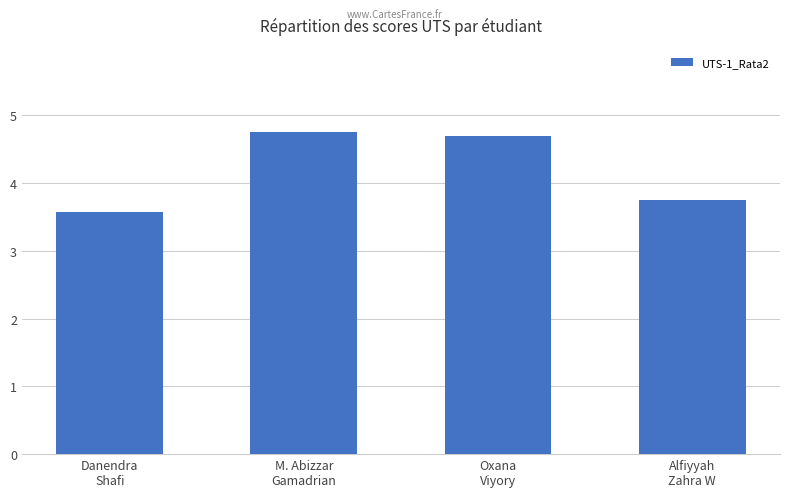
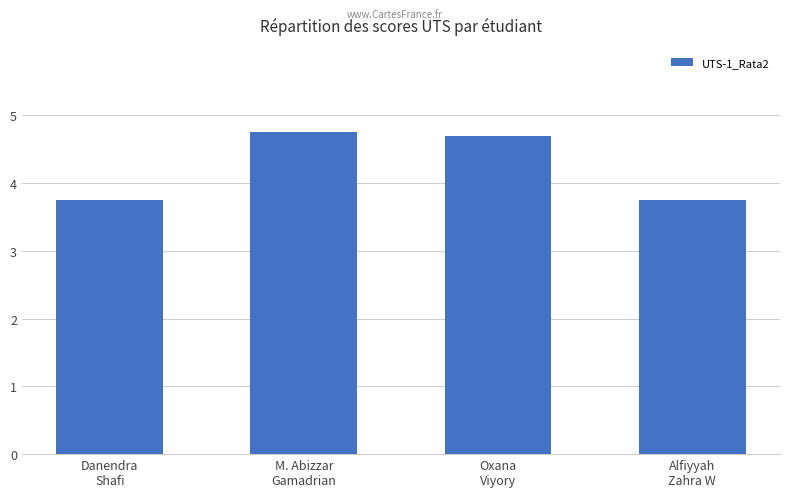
  {
-   "Danendra Shafi": 3.6,
+   "Danendra Shafi": 3.8,
    "M. Abizzar Gamadrian": 4.8,
    "Oxana Viyory": 4.7,
    "Alfiyyah Zahra W": 3.8
  }
